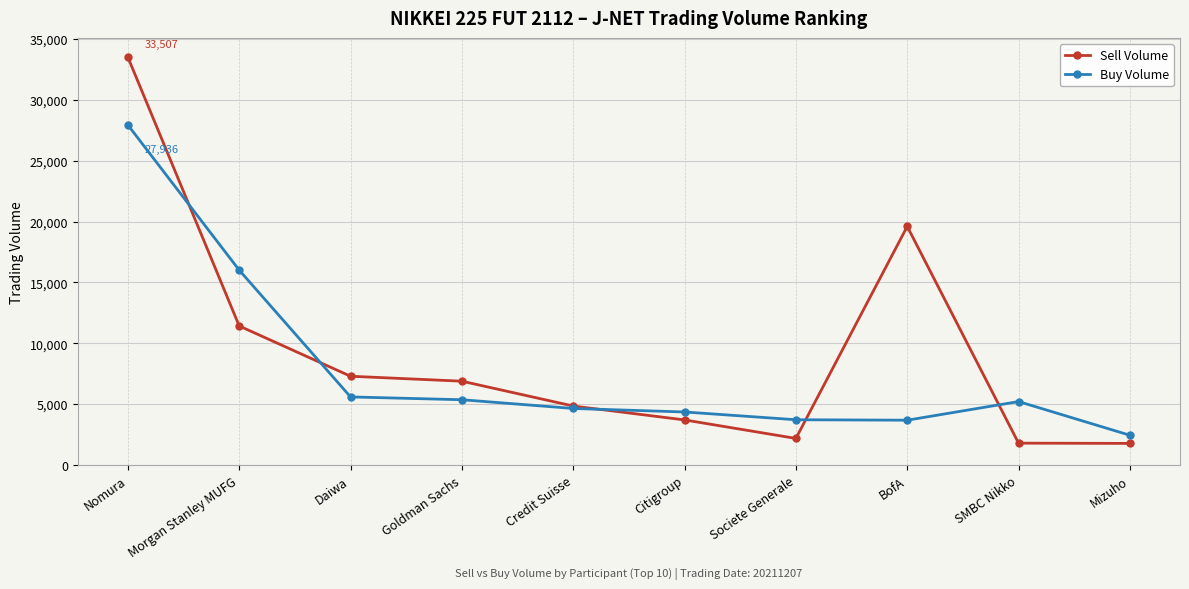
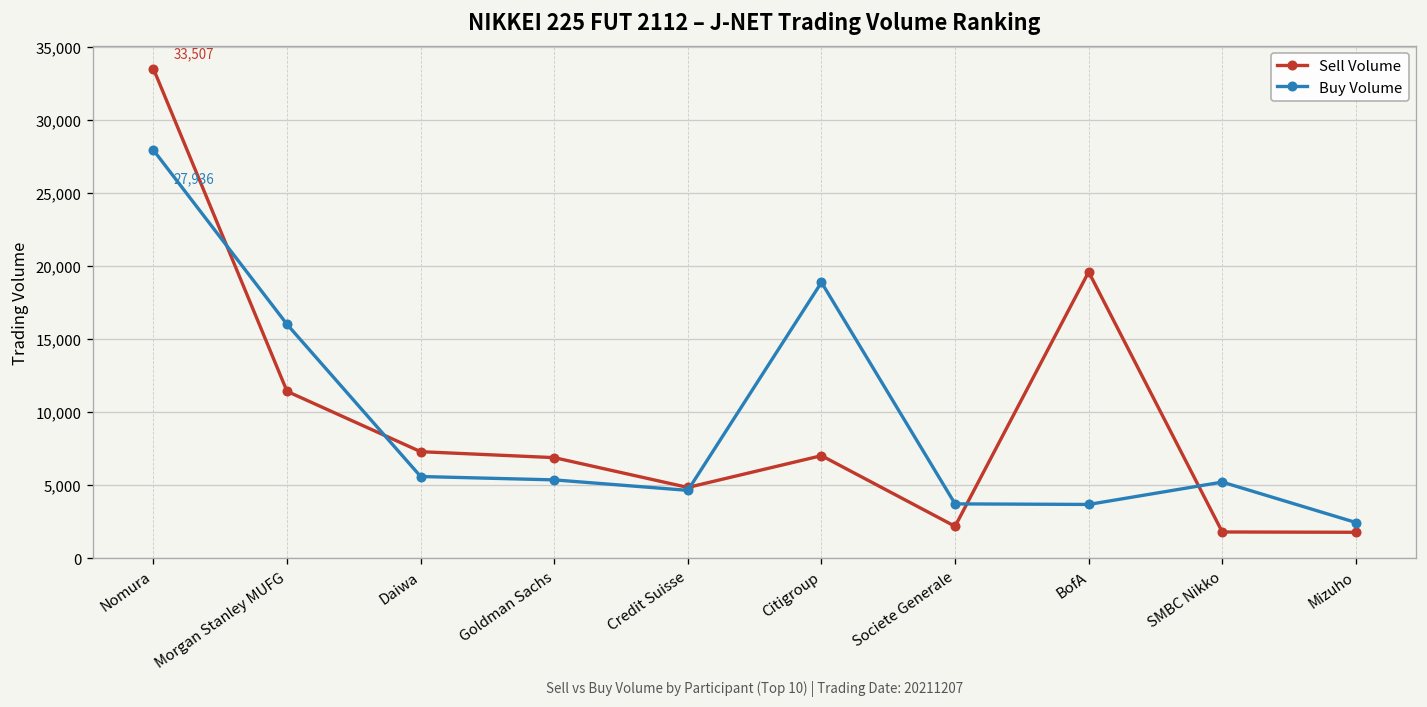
  {
    "Sell Volume": {
      "Morgan Stanley MUFG": "11,400",
      "Daiwa": "7,300",
      "Goldman Sachs": "6,900",
-     "Citigroup": "3,700",
+     "Citigroup": "7,000",
      "Societe Generale": "2,200",
      "BofA": "19,600",
      "SMBC Nikko": "1,800",
      "Mizuho": "1,800"
    },
    "Buy Volume": {
      "Nomura": "27,900",
      "Morgan Stanley MUFG": "16,000",
      "Daiwa": "5,600",
      "Goldman Sachs": "5,400",
-     "Citigroup": "4,300",
+     "Citigroup": "18,900",
      "Societe Generale": "3,700",
      "BofA": "3,700",
      "SMBC Nikko": "5,200",
      "Mizuho": "2,400"
    }
  }
